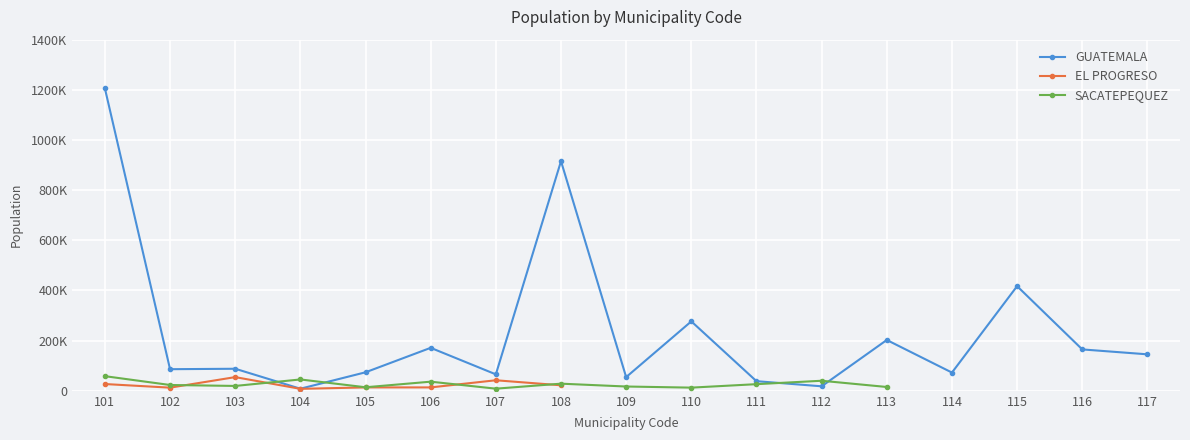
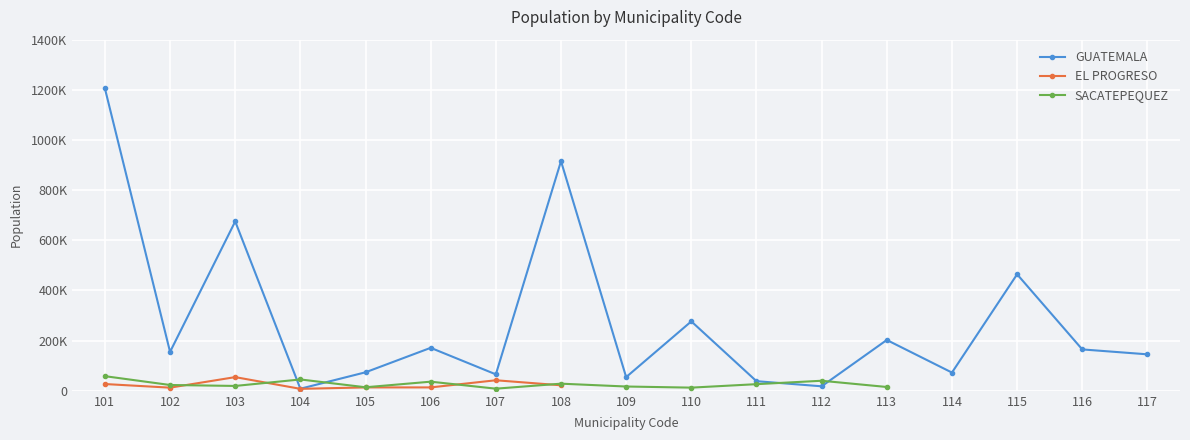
  {
    "GUATEMALA": {
      "101": 1210000,
-     "102": 90000,
-     "103": 90000,
+     "102": 160000,
+     "103": 680000,
      "105": 70000,
      "106": 170000,
      "107": 70000,
      "108": 920000,
      "109": 50000,
      "110": 280000,
      "111": 40000,
      "112": 20000,
      "113": 200000,
      "114": 70000,
-     "115": 420000,
+     "115": 460000,
      "116": 170000,
      "117": 150000
    },
    "EL PROGRESO": {
      "101": 30000,
      "102": 10000,
      "103": 50000,
      "106": 10000,
      "107": 40000
    },
    "SACATEPEQUEZ": {
      "101": 60000,
      "102": 20000,
      "103": 20000,
      "104": 50000,
      "106": 40000,
      "107": 10000,
      "109": 20000,
      "110": 10000,
      "111": 30000,
      "112": 40000,
      "113": 20000
    }
  }
